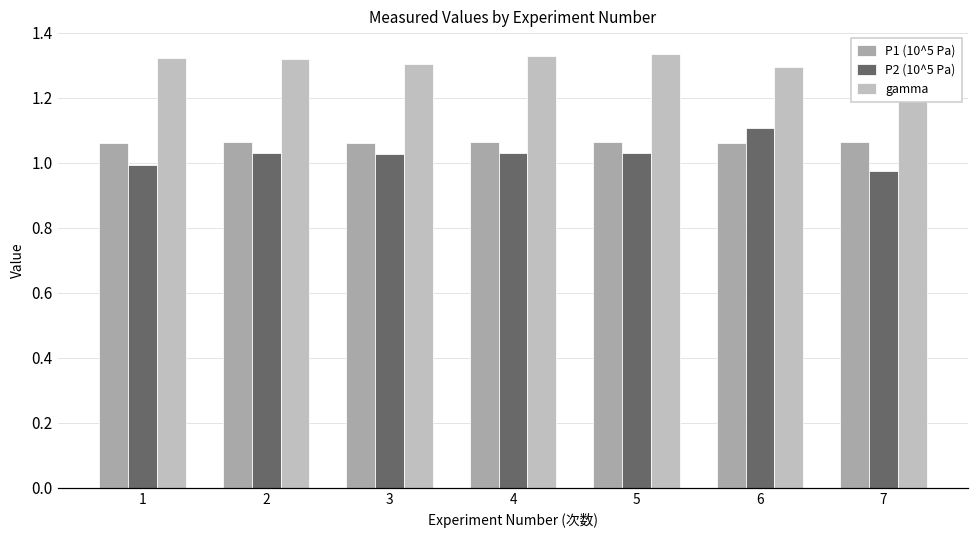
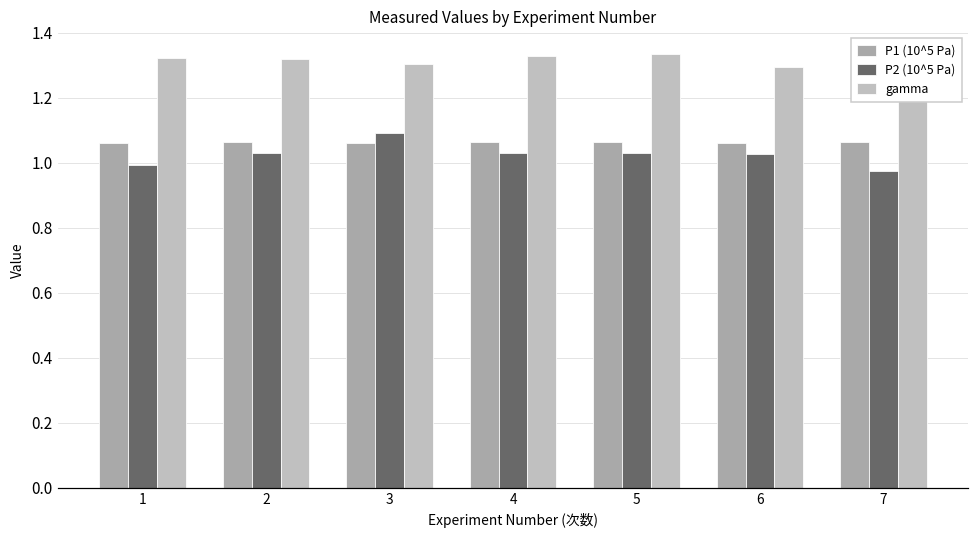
  {
    "P2 (10^5 Pa)": {
      "1": 0.99,
      "2": 1.03,
-     "3": 1.03,
+     "3": 1.09,
      "4": 1.03,
      "5": 1.03,
-     "6": 1.11,
+     "6": 1.03,
      "7": 0.97
    }
  }
